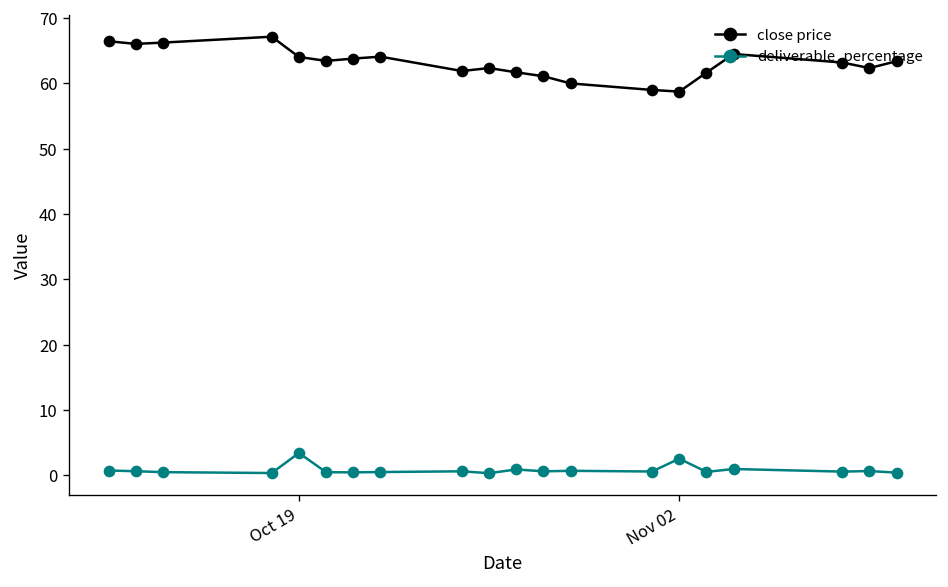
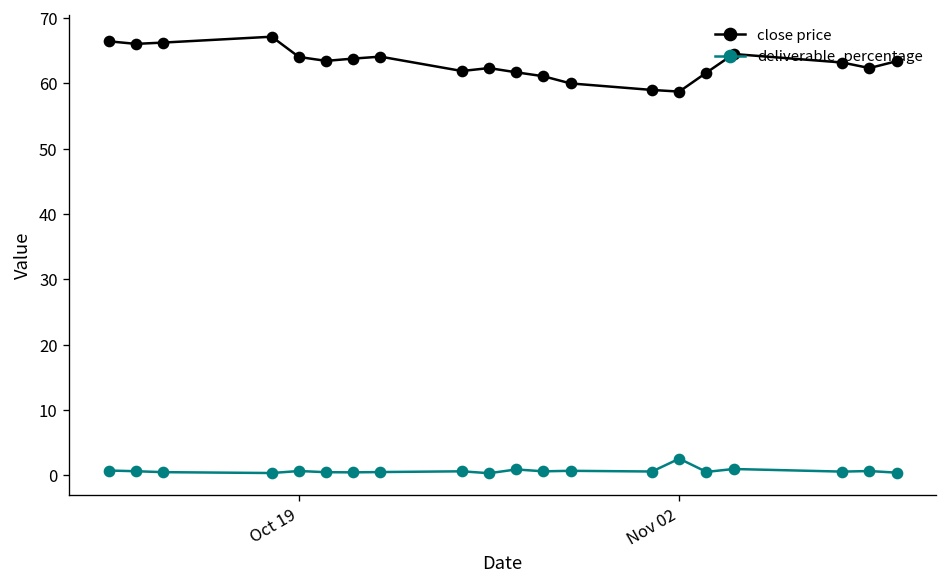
  {
    "close price": {
      "Oct 19": 64,
      "Nov 02": 59
    },
    "deliverable_percentage": {
-     "Oct 19": 3,
+     "Oct 19": 1,
      "Nov 02": 3
    }
  }
